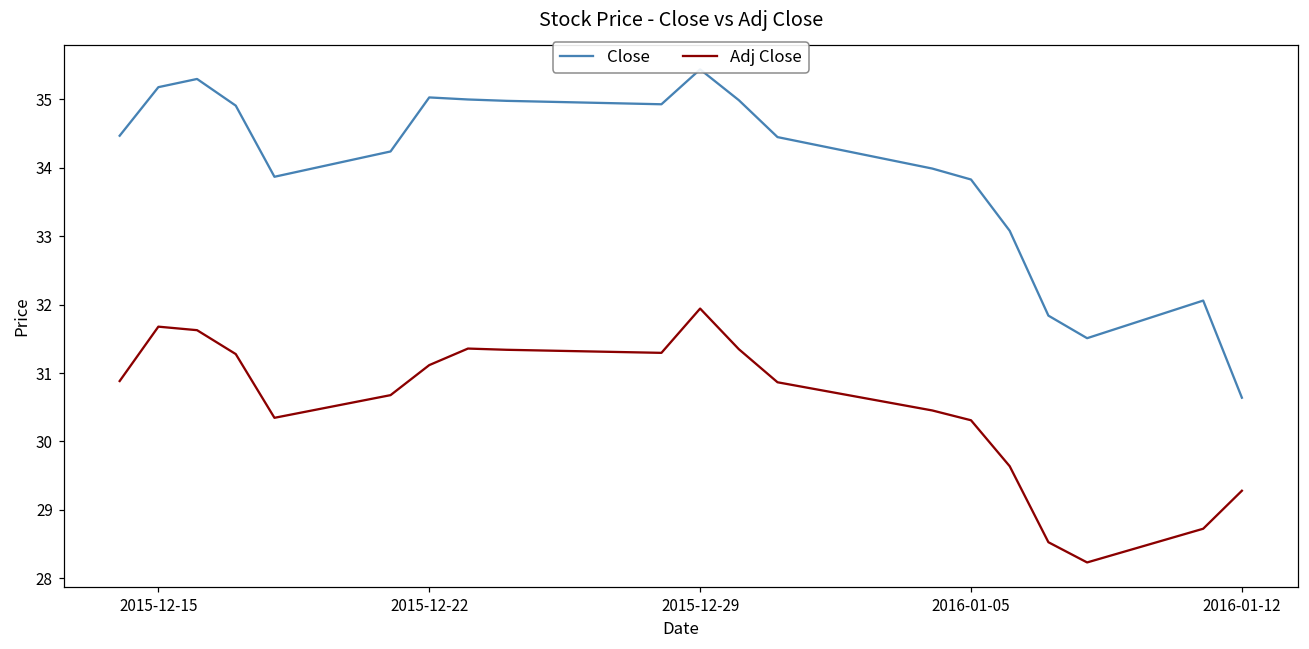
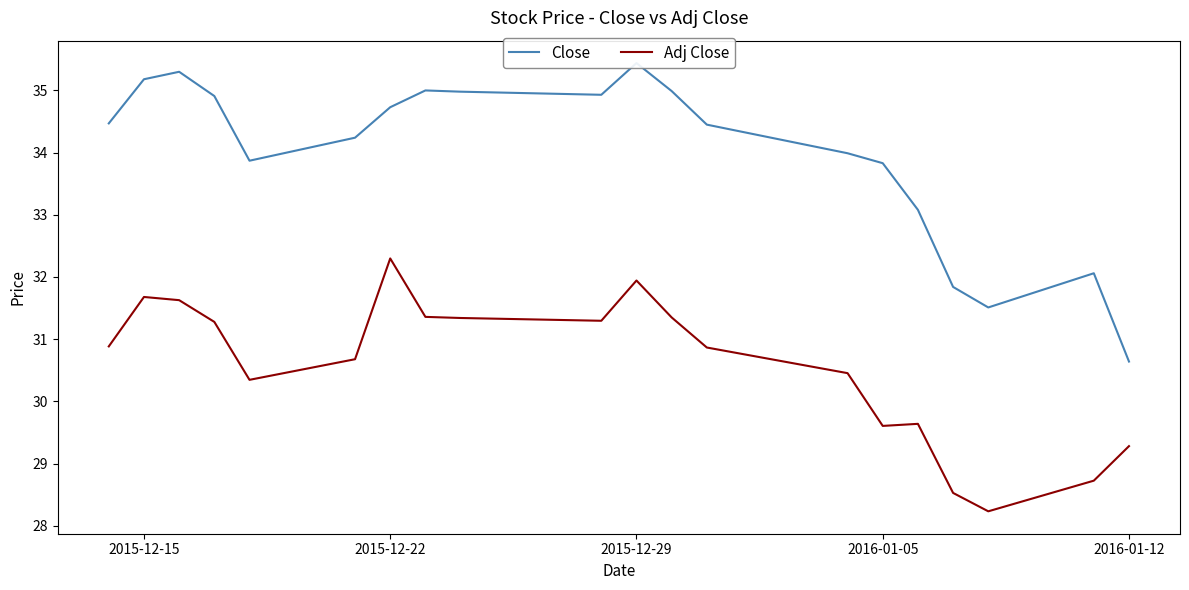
  {
    "Close": {
      "2015-12-15": 35.2,
-     "2015-12-22": 35.0,
+     "2015-12-22": 34.7,
      "2016-01-05": 33.8,
      "2016-01-12": 30.6
    },
    "Adj Close": {
      "2015-12-15": 31.7,
-     "2015-12-22": 31.1,
+     "2015-12-22": 32.3,
      "2015-12-29": 31.9,
-     "2016-01-05": 30.3,
+     "2016-01-05": 29.6,
      "2016-01-12": 29.3
    }
  }
